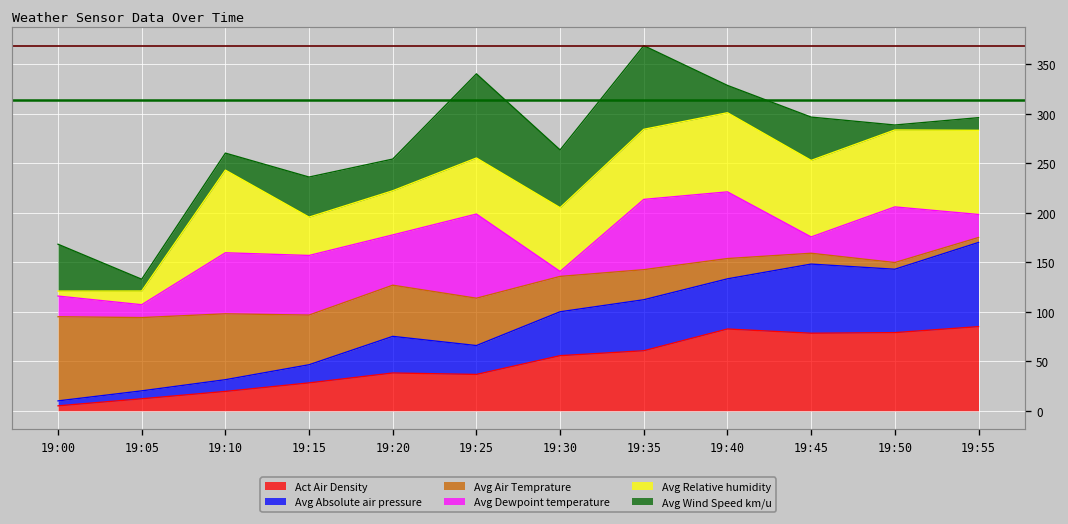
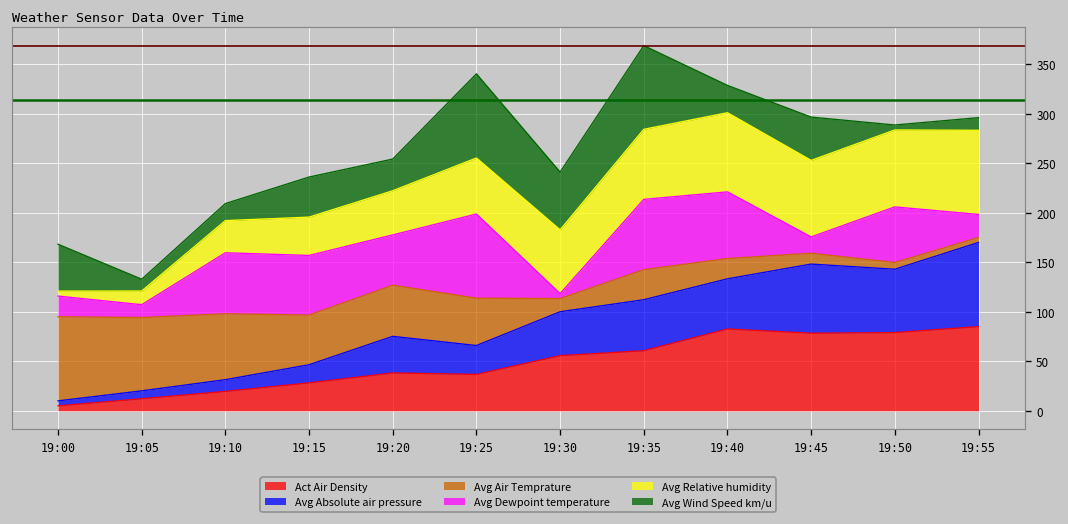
  {
    "Act Air Density": {
      "19:00": 10,
      "19:05": 10,
      "19:10": 20,
      "19:15": 30,
      "19:20": 40,
      "19:25": 40,
      "19:30": 60,
      "19:35": 60,
      "19:40": 80,
      "19:45": 80,
      "19:50": 80,
      "19:55": 90
    },
    "Avg Absolute air pressure": {
      "19:00": 10,
      "19:05": 10,
      "19:10": 10,
      "19:15": 20,
      "19:20": 40,
      "19:25": 30,
      "19:30": 40,
      "19:35": 50,
      "19:40": 50,
      "19:45": 70,
      "19:50": 60,
      "19:55": 90
    },
    "Avg Air Temprature": {
      "19:00": 90,
      "19:05": 70,
      "19:10": 70,
      "19:15": 50,
      "19:20": 50,
      "19:25": 50,
-     "19:30": 40,
+     "19:30": 10,
      "19:35": 30,
      "19:40": 20,
      "19:45": 10,
      "19:50": 10,
      "19:55": 10
    },
    "Avg Dewpoint temperature": {
      "19:00": 20,
      "19:05": 10,
      "19:10": 60,
      "19:15": 60,
      "19:20": 50,
      "19:25": 80,
      "19:30": 10,
      "19:35": 70,
      "19:40": 70,
      "19:45": 20,
      "19:50": 60,
      "19:55": 20
    },
    "Avg Relative humidity": {
      "19:00": 10,
      "19:05": 10,
-     "19:10": 80,
+     "19:10": 30,
      "19:15": 40,
      "19:20": 40,
      "19:25": 60,
      "19:30": 60,
      "19:35": 70,
      "19:40": 80,
      "19:45": 80,
      "19:50": 80,
      "19:55": 90
    },
    "Avg Wind Speed km/u": {
      "19:00": 50,
      "19:05": 10,
      "19:10": 20,
      "19:15": 40,
      "19:20": 30,
      "19:25": 90,
      "19:30": 60,
      "19:35": 80,
      "19:40": 30,
      "19:45": 40,
      "19:50": 10,
      "19:55": 10
    }
  }
